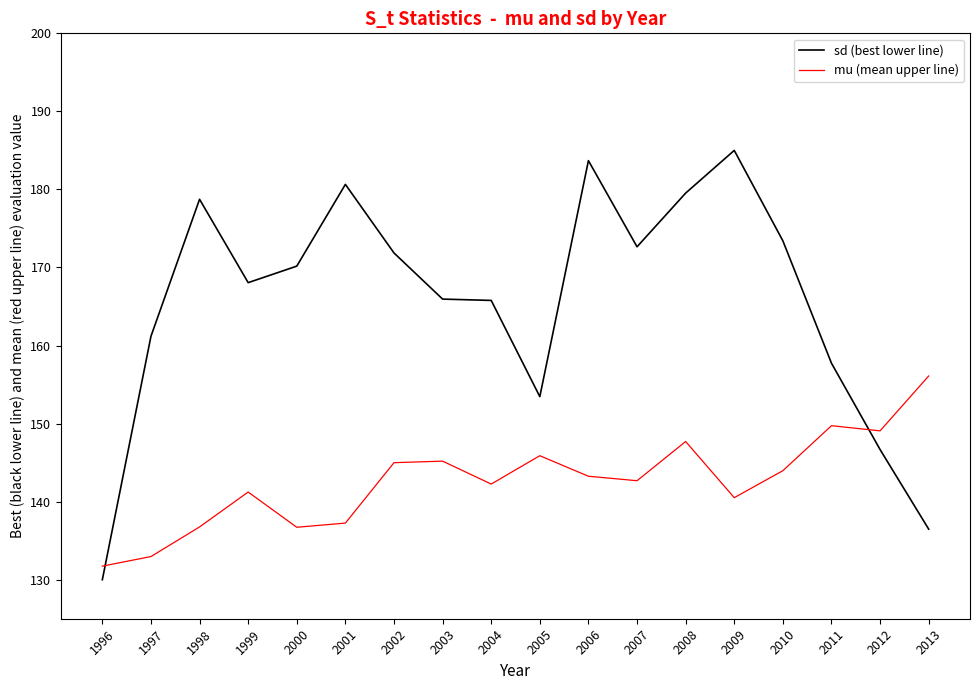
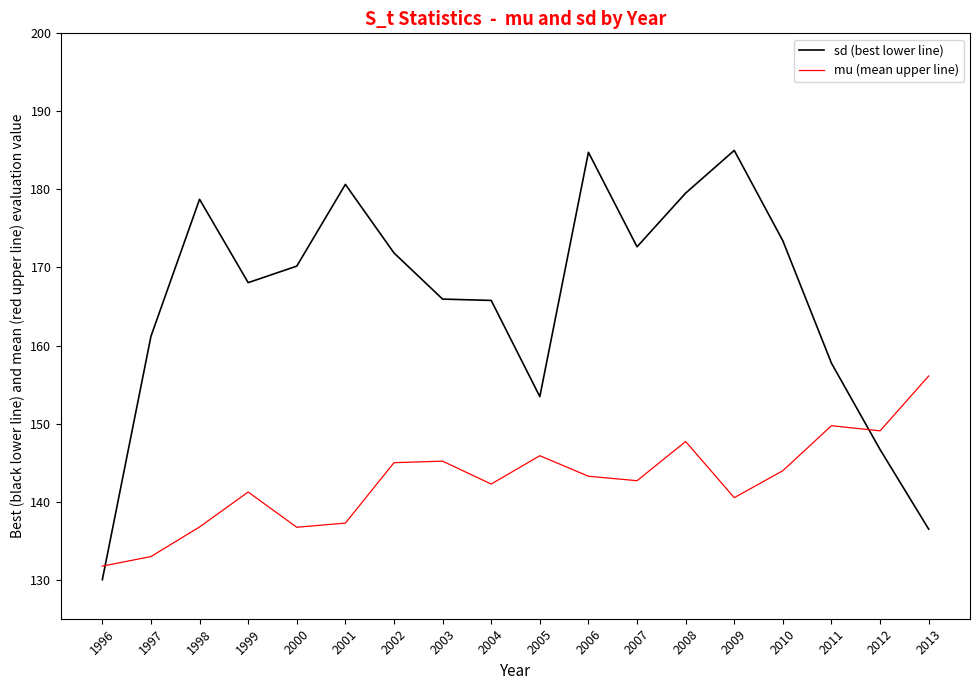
  {
    "sd (best lower line)": {
      "1996": 130,
      "1997": 161,
      "1998": 179,
      "1999": 168,
      "2000": 170,
      "2001": 181,
      "2002": 172,
      "2003": 166,
      "2004": 166,
      "2005": 153,
-     "2006": 184,
+     "2006": 185,
      "2007": 173,
      "2008": 180,
      "2009": 185,
      "2010": 173,
      "2011": 158,
      "2012": 147,
      "2013": 136
    },
    "mu (mean upper line)": {
      "1996": 132,
      "1997": 133,
      "1998": 137,
      "1999": 141,
      "2000": 137,
      "2001": 137,
      "2002": 145,
      "2003": 145,
      "2004": 142,
      "2005": 146,
      "2006": 143,
      "2007": 143,
      "2008": 148,
      "2009": 141,
      "2010": 144,
      "2011": 150,
      "2012": 149,
      "2013": 156
    }
  }
